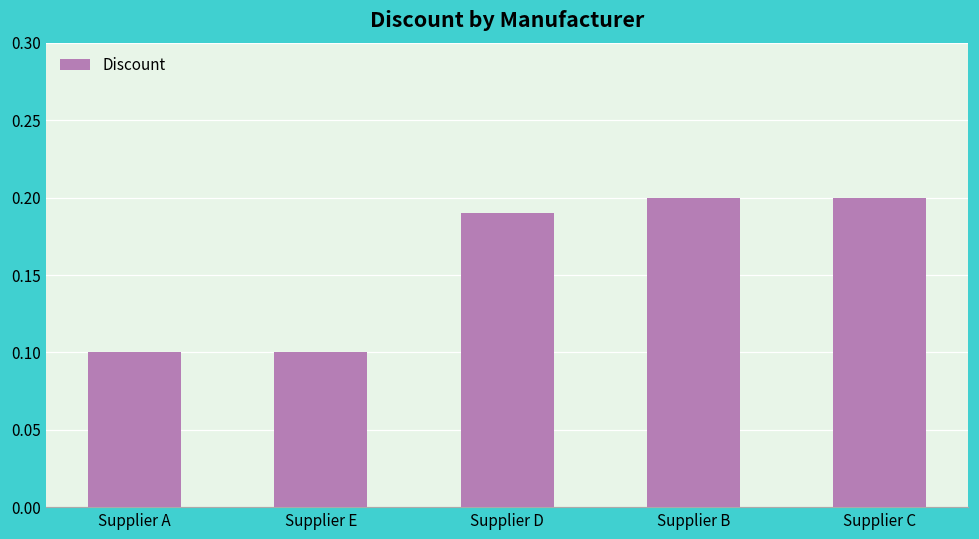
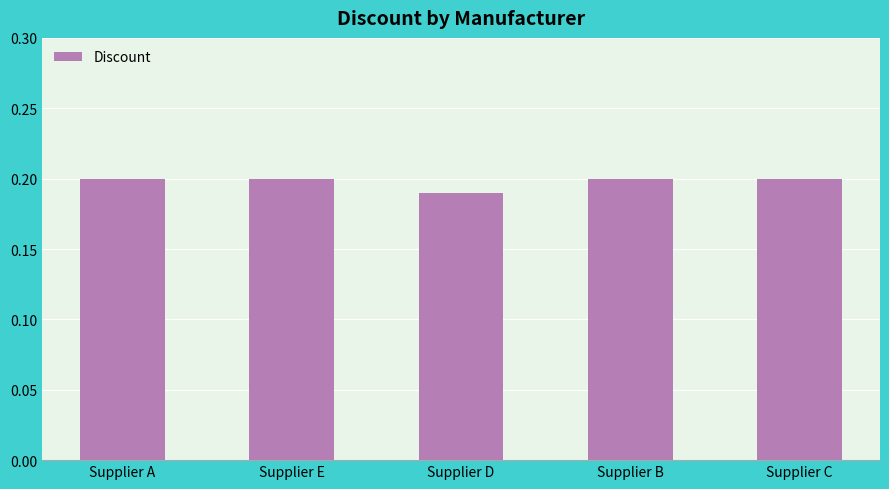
  {
-   "Supplier A": 0.1,
-   "Supplier E": 0.1,
+   "Supplier A": 0.2,
+   "Supplier E": 0.2,
    "Supplier D": 0.190,
    "Supplier B": 0.2,
    "Supplier C": 0.2
  }
